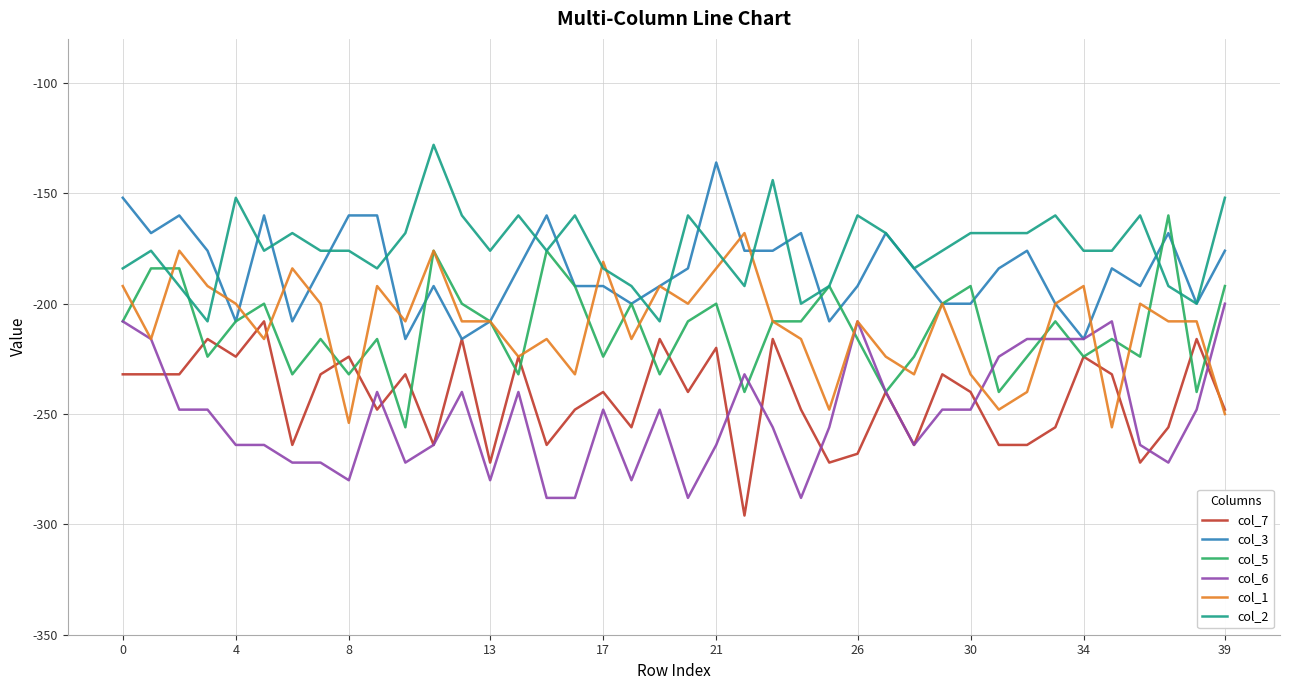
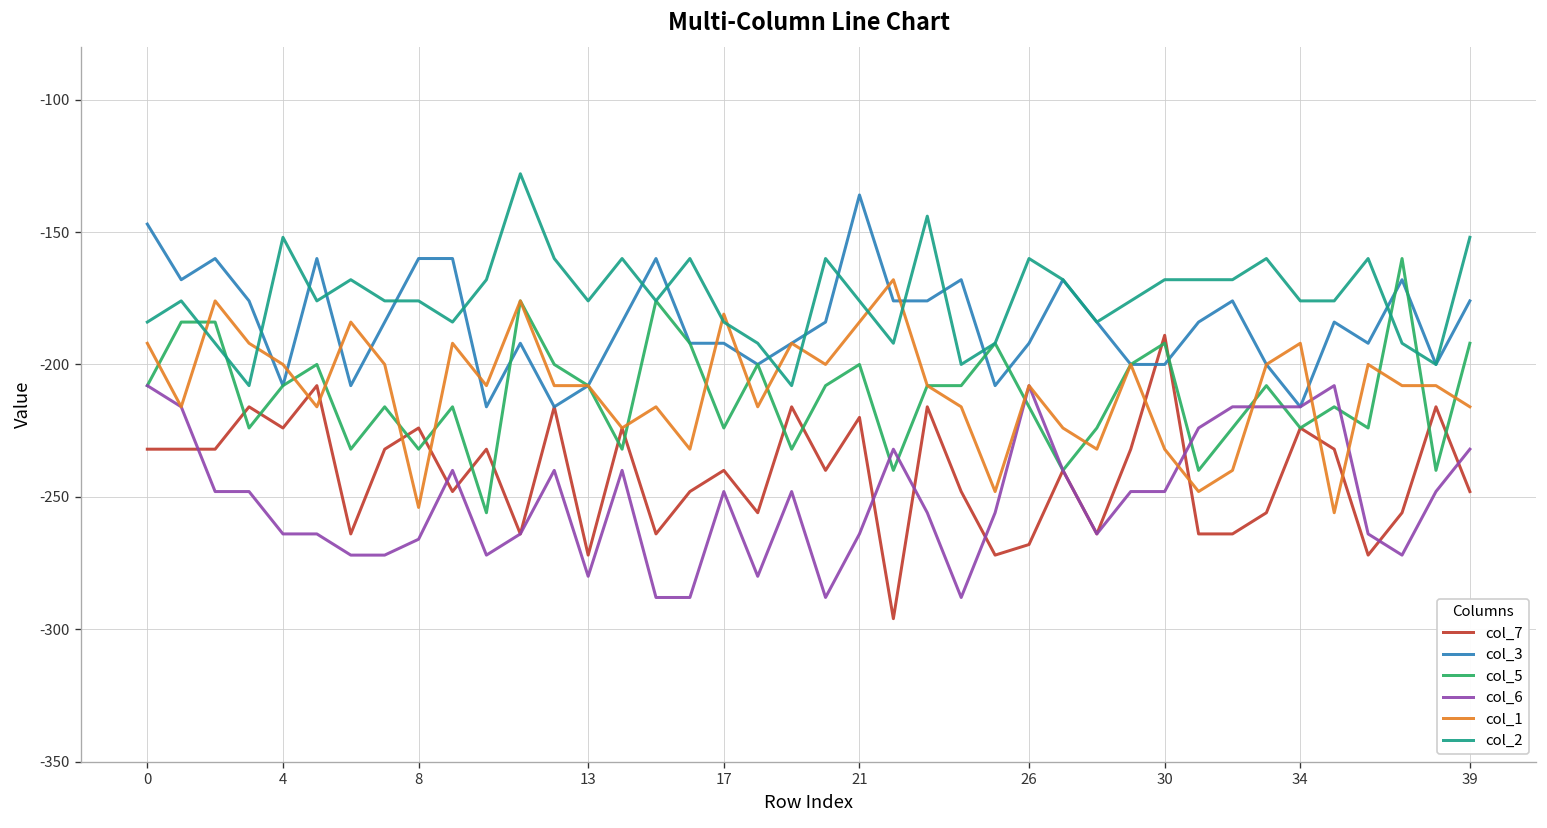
  {
    "col_7": {
      "0": -232,
      "4": -224,
      "8": -224,
      "13": -272,
      "17": -240,
      "21": -220,
      "26": -268,
-     "30": -240,
+     "30": -189,
      "39": -248
    },
    "col_3": {
-     "0": -152,
+     "0": -147,
      "8": -160,
      "17": -192,
      "21": -136,
      "26": -192,
      "30": -200,
      "39": -176
    },
    "col_6": {
      "4": -264,
-     "8": -280,
+     "8": -266,
      "13": -280,
      "17": -248,
      "21": -264,
      "30": -248,
-     "39": -200
+     "39": -232
    },
    "col_1": {
      "0": -192,
      "4": -200,
      "8": -254,
      "17": -181,
      "21": -184,
      "30": -232,
      "34": -192,
-     "39": -250
+     "39": -216
    }
  }
